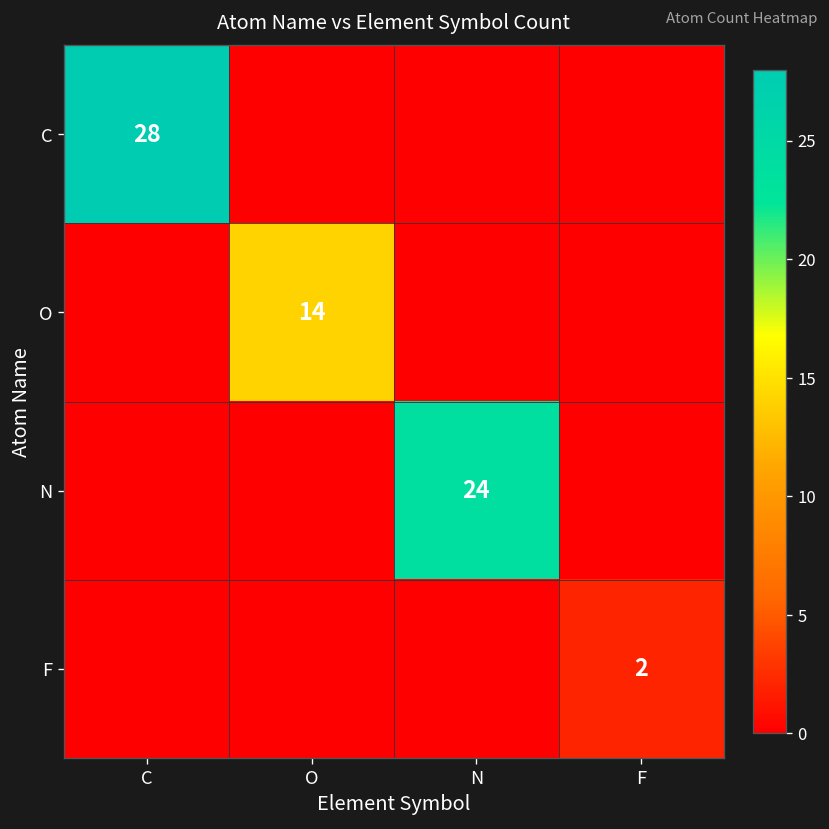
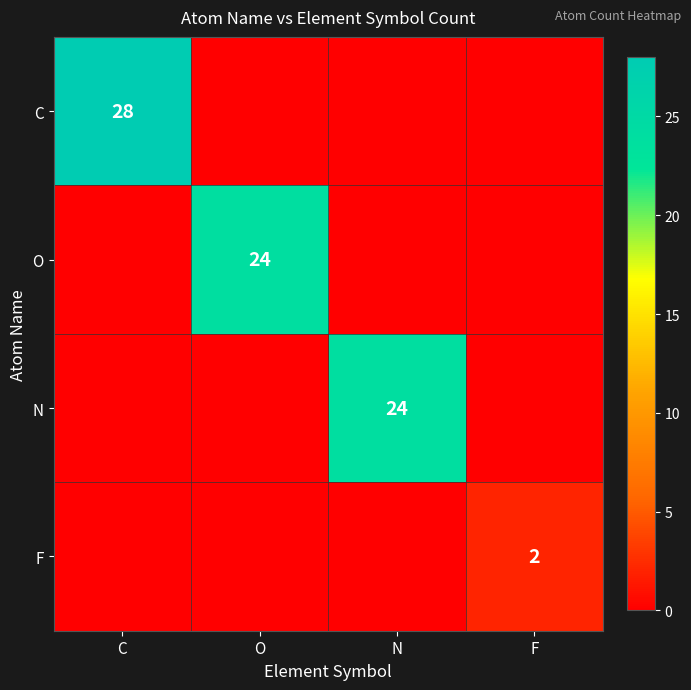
  {
    "C": {
      "C": 28
    },
    "O": {
-     "O": 14
+     "O": 24
    },
    "N": {
      "N": 24
    },
    "F": {
      "F": 2
    }
  }
